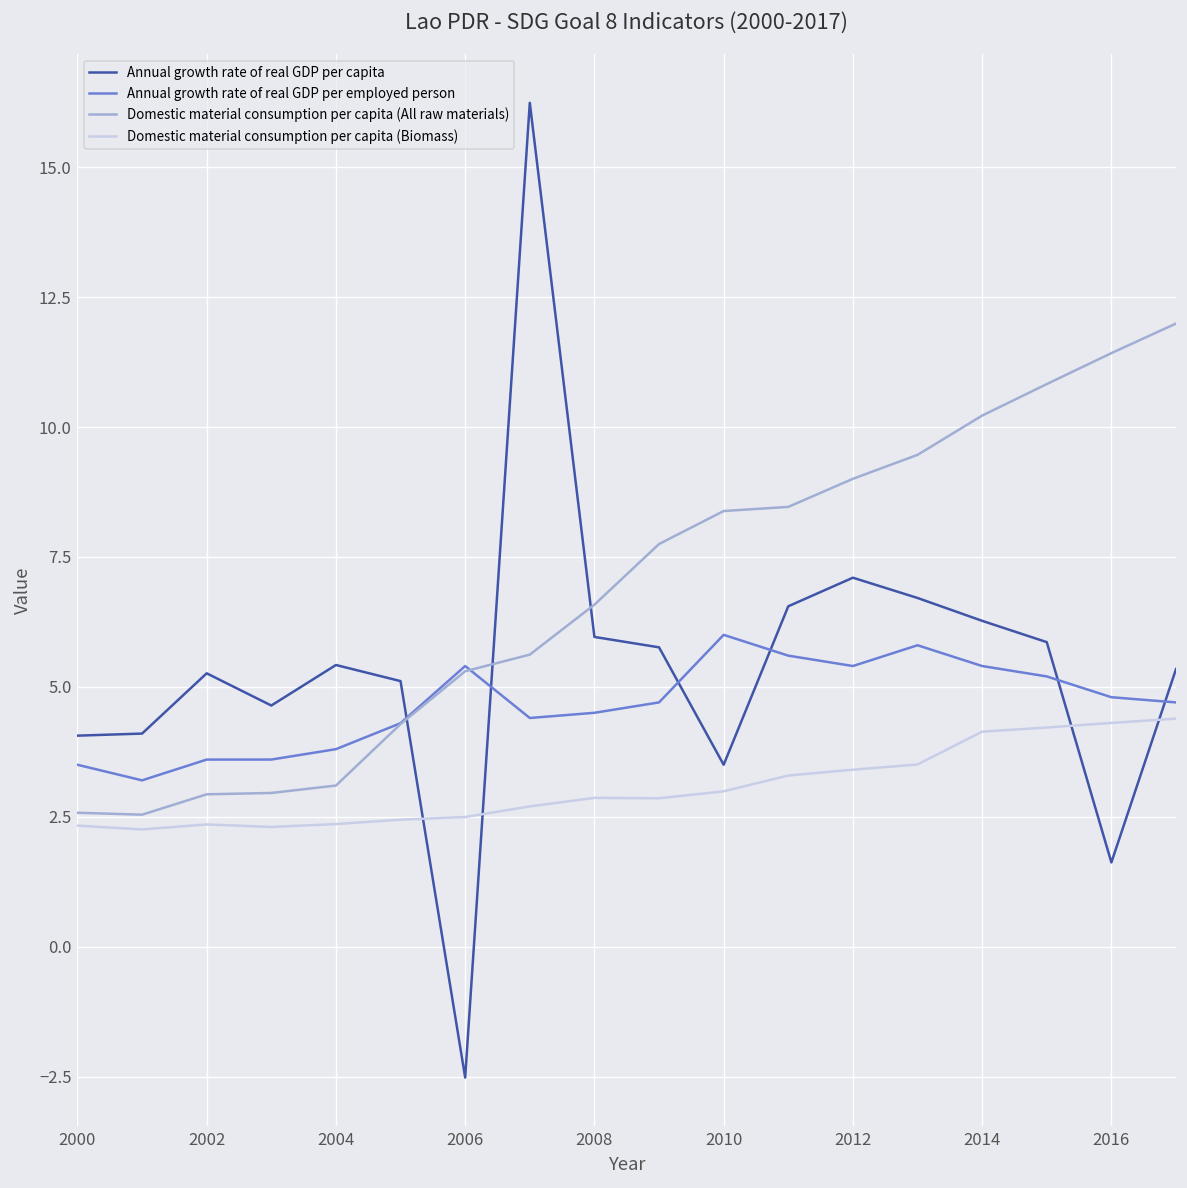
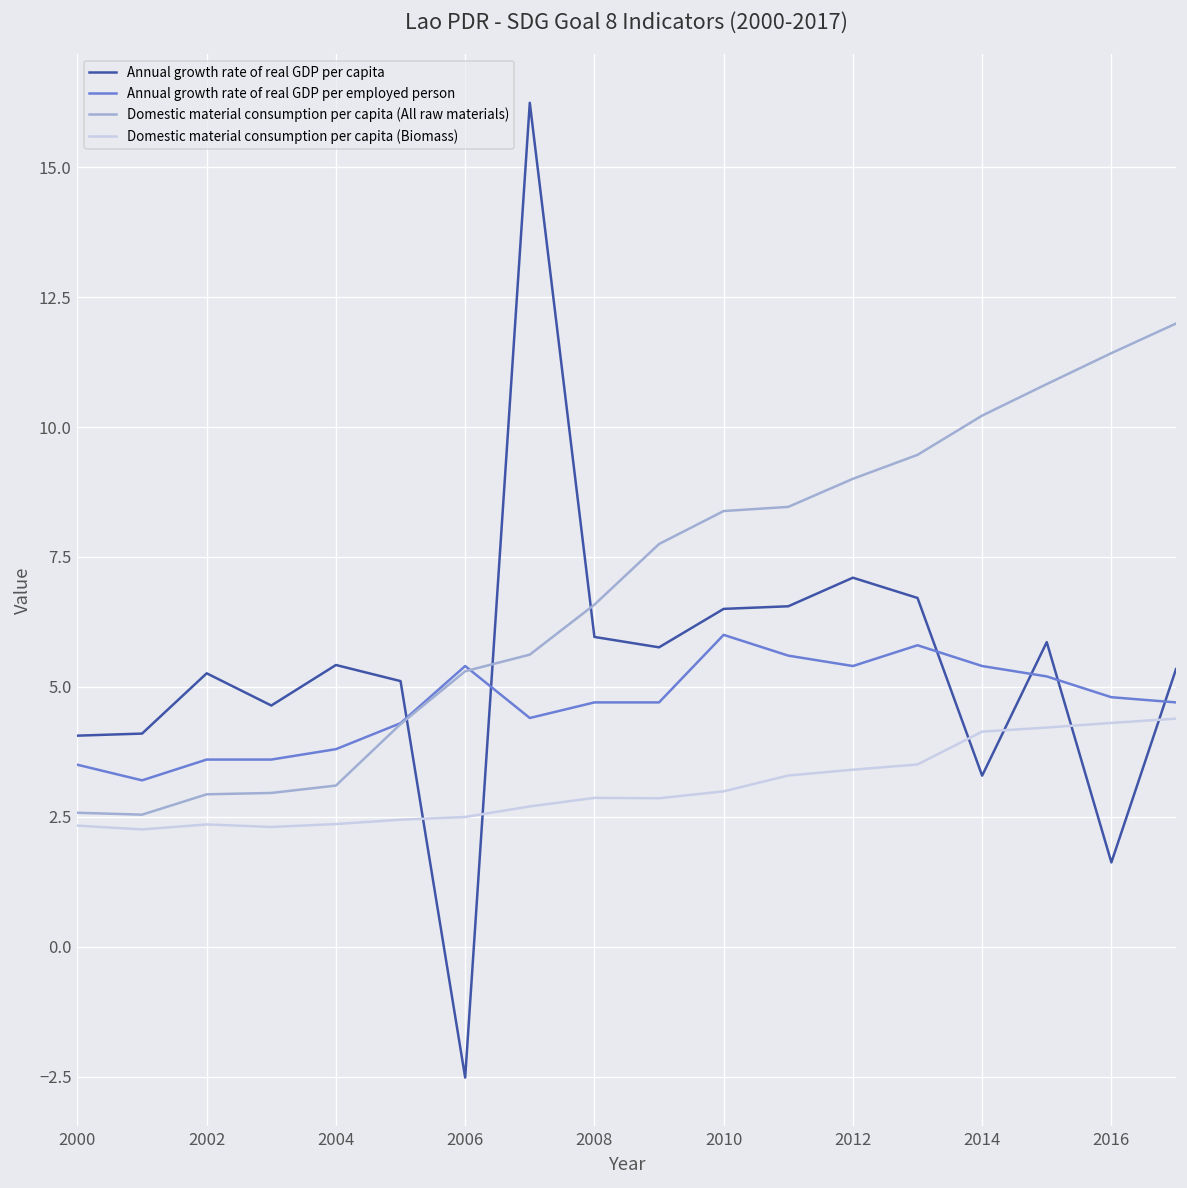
  {
    "Annual growth rate of real GDP per capita": {
      "2000": 4.1,
      "2002": 5.3,
      "2004": 5.4,
      "2006": -2.5,
      "2008": 6.0,
-     "2010": 3.5,
+     "2010": 6.5,
      "2012": 7.1,
-     "2014": 6.3,
+     "2014": 3.3,
      "2016": 1.6
    },
    "Annual growth rate of real GDP per employed person": {
      "2000": 3.5,
      "2002": 3.6,
      "2004": 3.8,
      "2006": 5.4,
-     "2008": 4.5,
+     "2008": 4.7,
      "2010": 6.0,
      "2012": 5.4,
      "2014": 5.4,
      "2016": 4.8
    }
  }
